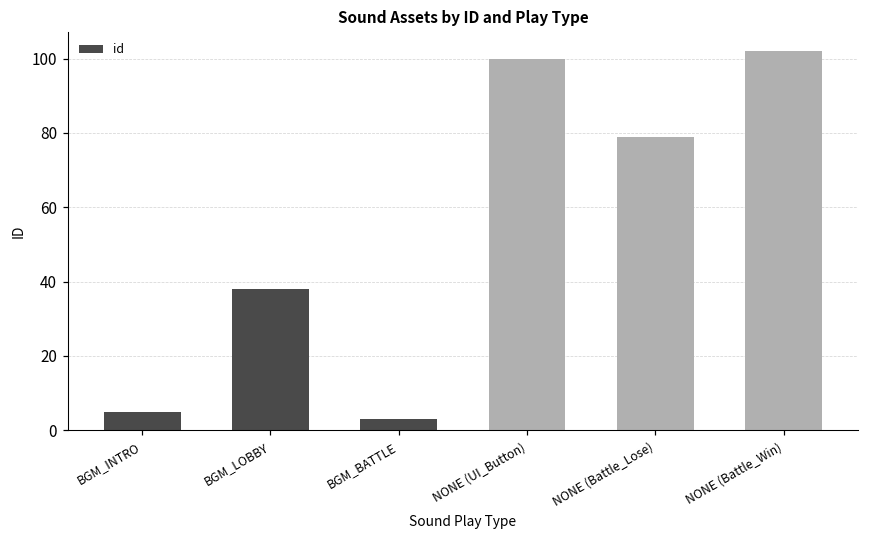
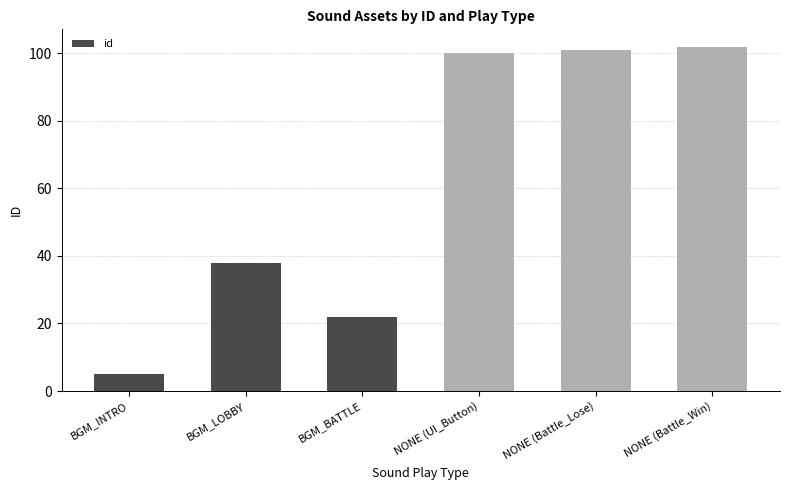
  {
    "BGM_INTRO": 5,
    "BGM_LOBBY": 38,
-   "BGM_BATTLE": 3,
+   "BGM_BATTLE": 22,
    "NONE (UI_Button)": 100,
-   "NONE (Battle_Lose)": 79,
+   "NONE (Battle_Lose)": 101,
    "NONE (Battle_Win)": 102
  }
